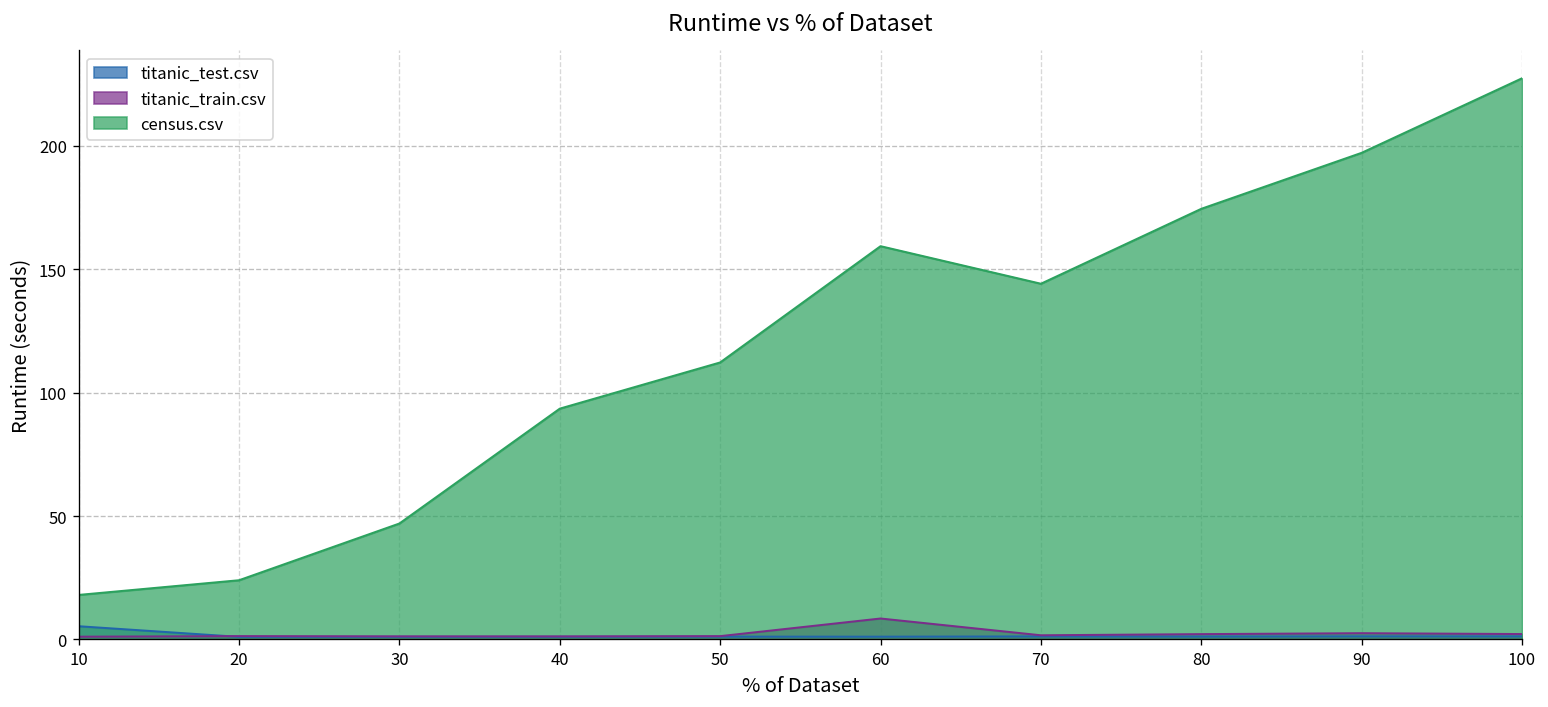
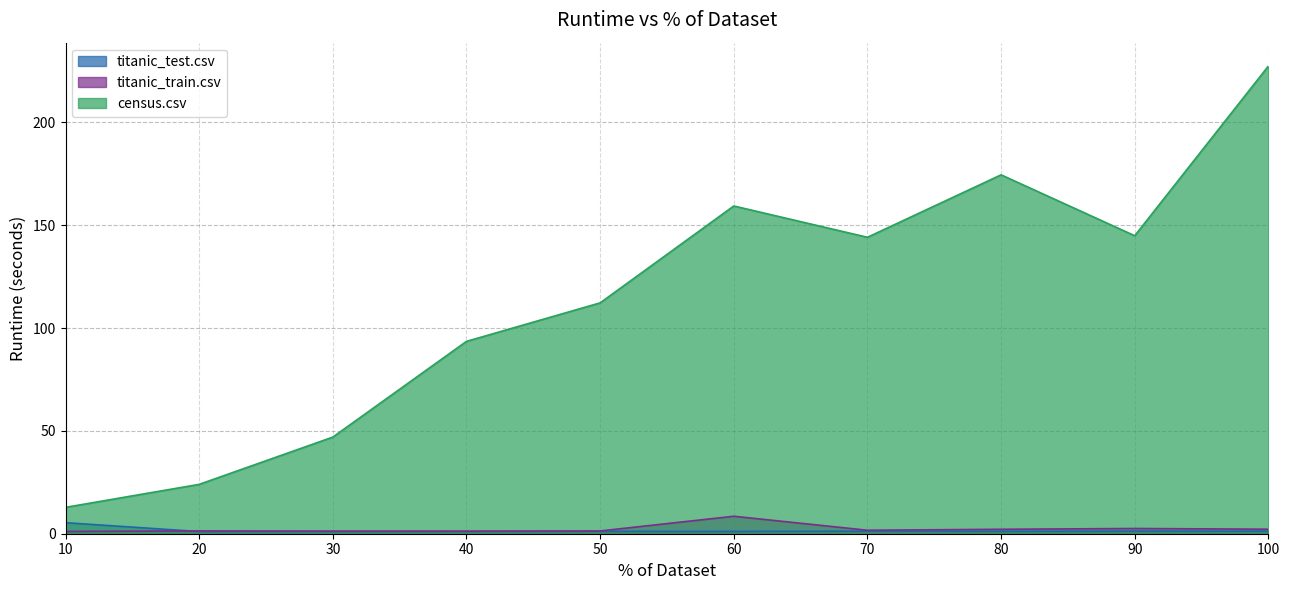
  {
    "titanic_test.csv": {
      "10": 5,
      "60": 1,
      "90": 1
    },
    "titanic_train.csv": {
      "10": 1,
      "60": 8,
      "90": 3
    },
    "census.csv": {
-     "10": 18,
+     "10": 13,
      "20": 24,
      "30": 47,
      "40": 94,
      "50": 112,
      "60": 159,
      "70": 144,
      "80": 175,
-     "90": 197,
+     "90": 145,
      "100": 227
    }
  }
